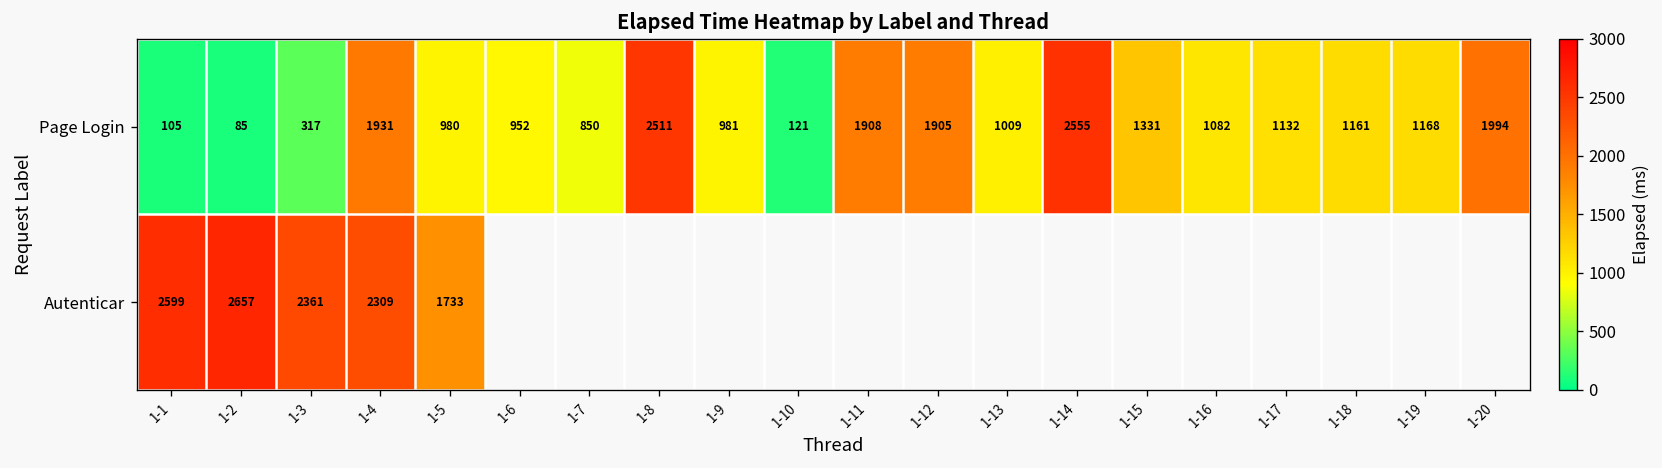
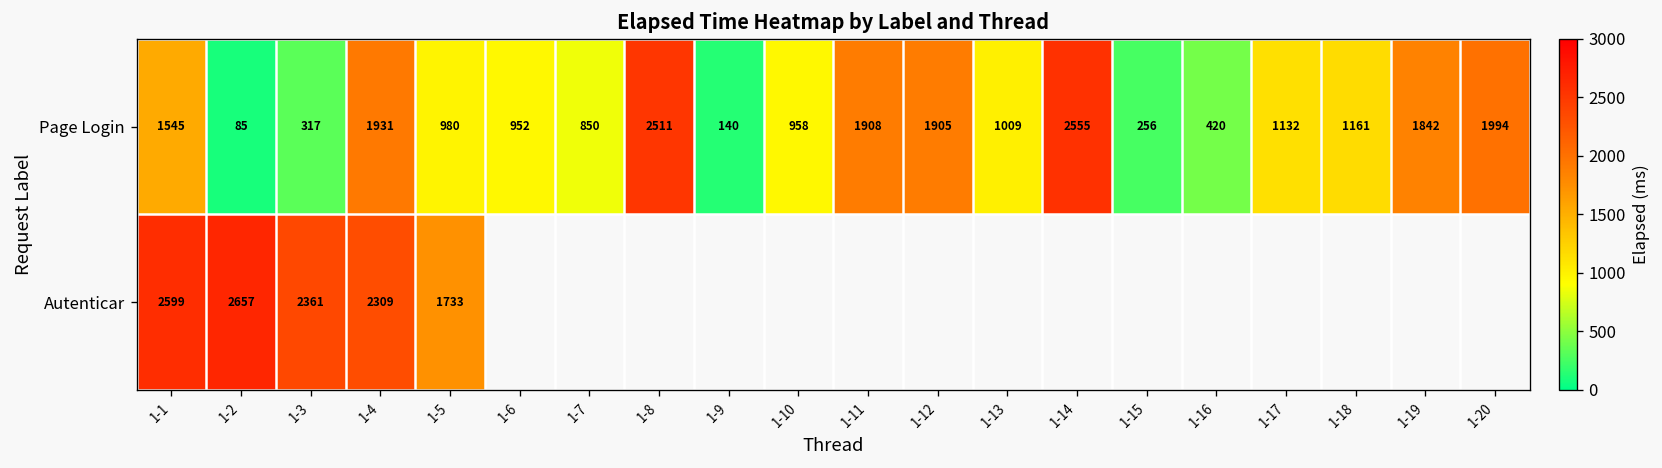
  {
    "Page Login": {
-     "1-1": 105,
+     "1-1": 1545,
      "1-2": 85,
      "1-3": 317,
      "1-4": 1931,
      "1-5": 980,
      "1-6": 952,
      "1-7": 850,
      "1-8": 2511,
-     "1-9": 981,
-     "1-10": 121,
+     "1-9": 140,
+     "1-10": 958,
      "1-11": 1908,
      "1-12": 1905,
      "1-13": 1009,
      "1-14": 2555,
-     "1-15": 1331,
-     "1-16": 1082,
+     "1-15": 256,
+     "1-16": 420,
      "1-17": 1132,
      "1-18": 1161,
-     "1-19": 1168,
+     "1-19": 1842,
      "1-20": 1994
    },
    "Autenticar": {
      "1-1": 2599,
      "1-2": 2657,
      "1-3": 2361,
      "1-4": 2309,
      "1-5": 1733
    }
  }
